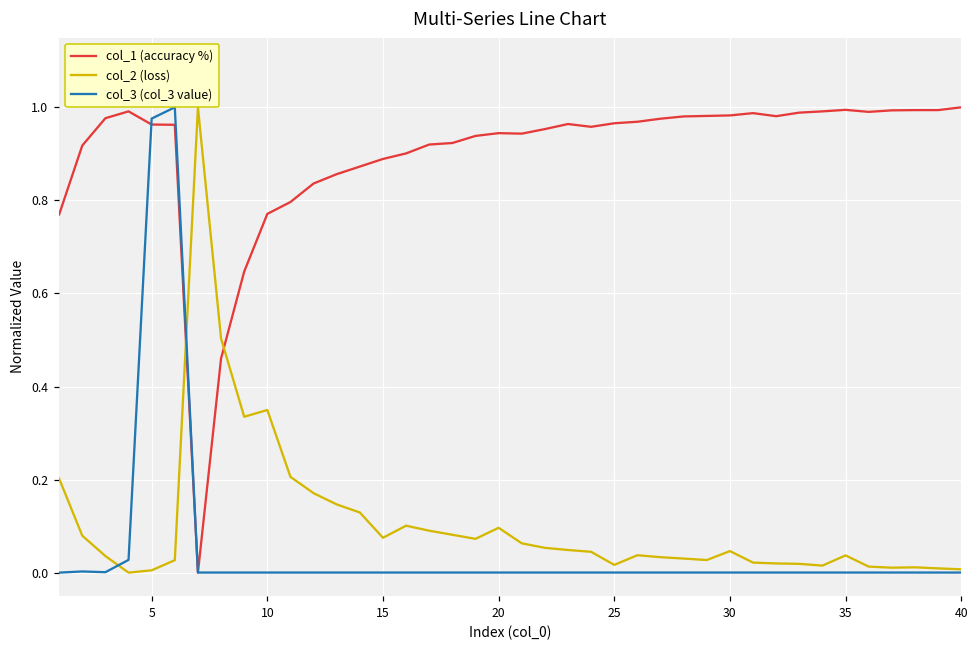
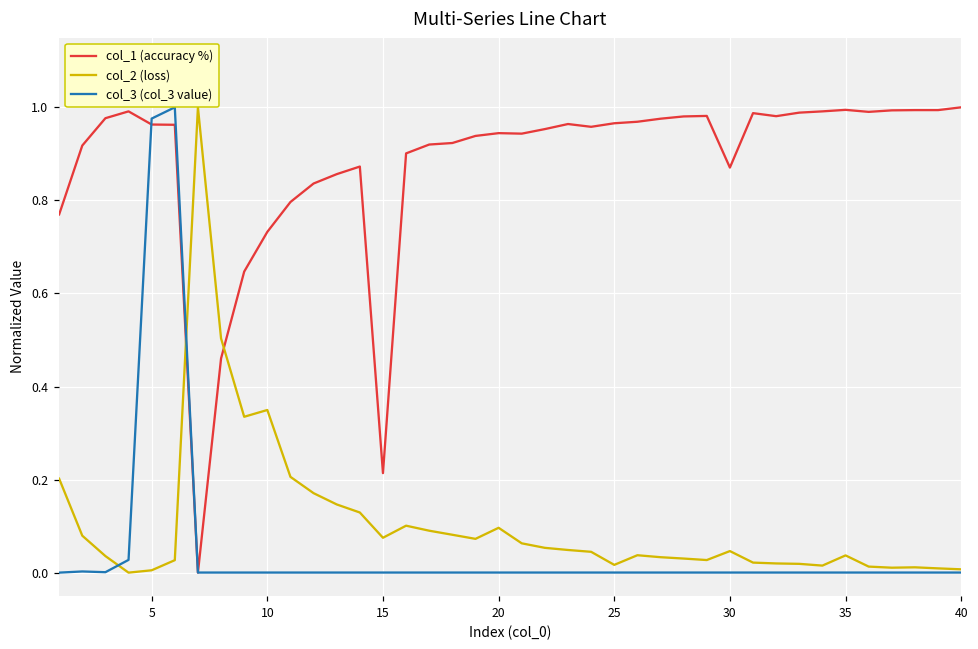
  {
    "col_1 (accuracy %)": {
      "5": 0.96,
-     "10": 0.77,
-     "15": 0.89,
+     "10": 0.73,
+     "15": 0.21,
      "20": 0.94,
      "25": 0.97,
-     "30": 0.98,
+     "30": 0.87,
      "35": 0.99,
      "40": 1.00
    },
    "col_2 (loss)": {
      "5": 0.01,
      "10": 0.35,
      "15": 0.07,
      "20": 0.10,
      "25": 0.02,
      "30": 0.05,
      "35": 0.04,
      "40": 0.01
    },
    "col_3 (col_3 value)": {
      "5": 0.98,
      "10": 0.00,
      "15": 0.00,
      "20": 0.00,
      "25": 0.00,
      "30": 0.00,
      "35": 0.00,
      "40": 0.00
    }
  }
